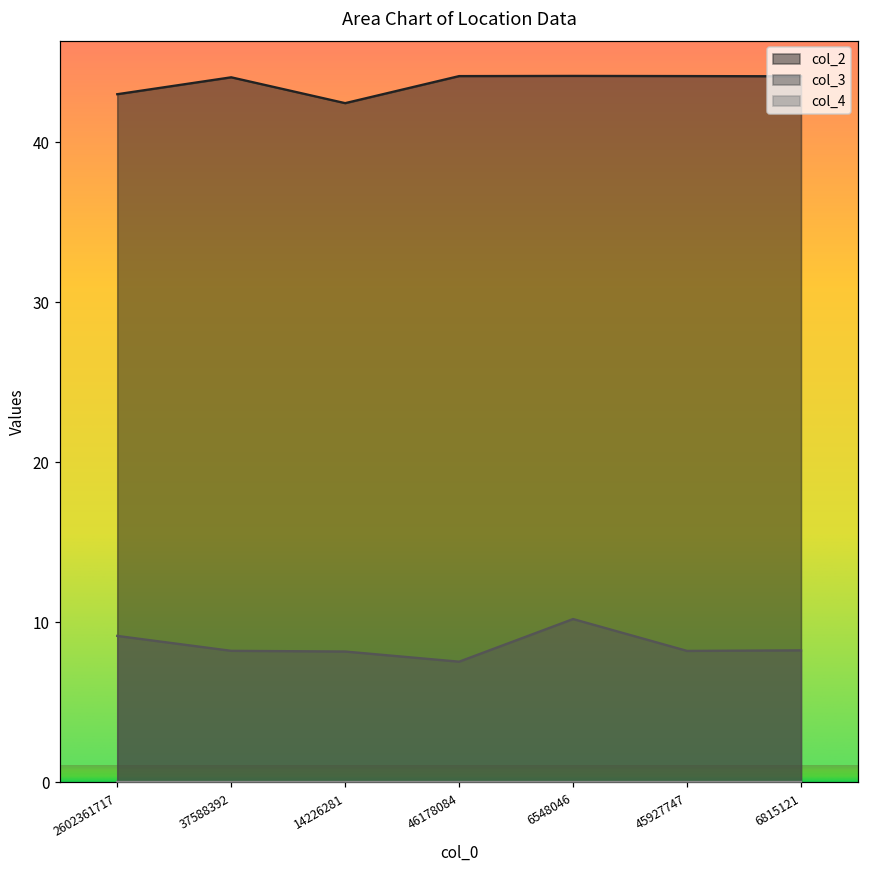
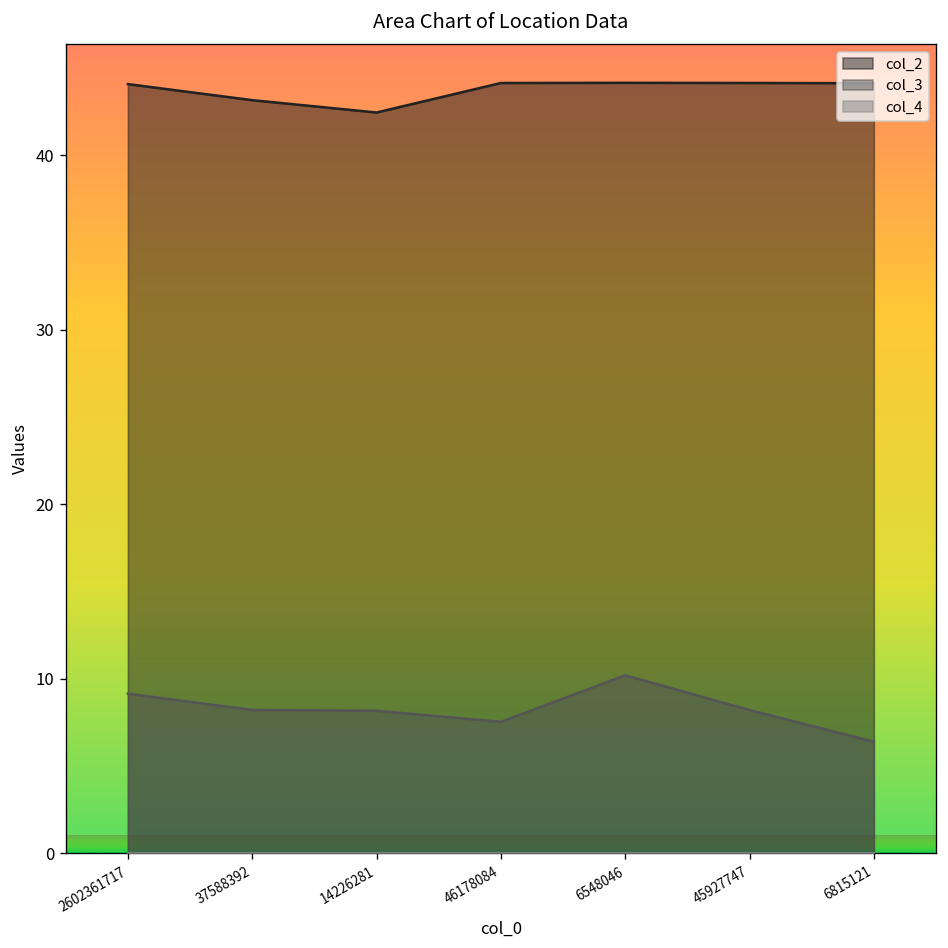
  {
    "col_2": {
-     "2602361717": 43.0,
-     "37588392": 44.0,
+     "2602361717": 44.1,
+     "37588392": 43.1,
      "14226281": 42.4,
      "46178084": 44.1,
      "6548046": 44.1,
      "45927747": 44.1
    },
    "col_3": {
      "2602361717": 9.1,
      "37588392": 8.2,
      "14226281": 8.2,
      "46178084": 7.5,
      "6548046": 10.2,
      "45927747": 8.2,
-     "6815121": 8.2
+     "6815121": 6.4
    },
    "col_4": {
      "2602361717": 0.0,
      "37588392": 0.0,
      "14226281": 0.0,
      "46178084": 0.0,
      "6548046": 0.0,
      "45927747": 0.0,
      "6815121": 0.0
    }
  }
